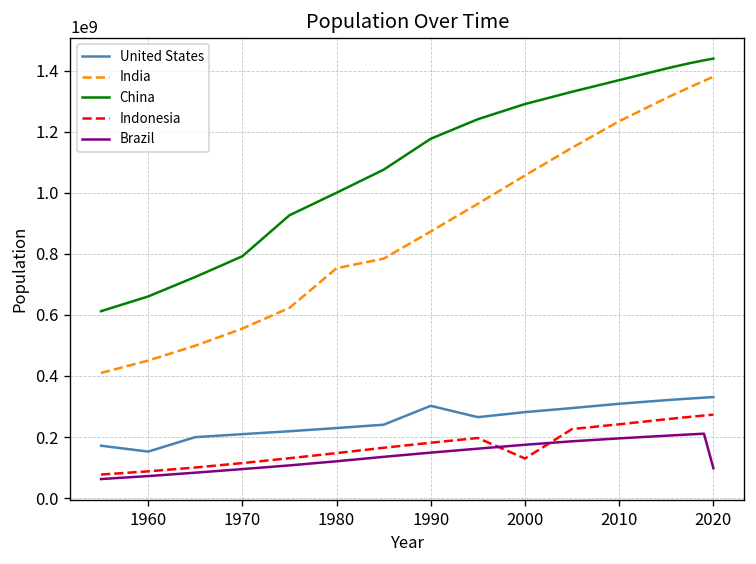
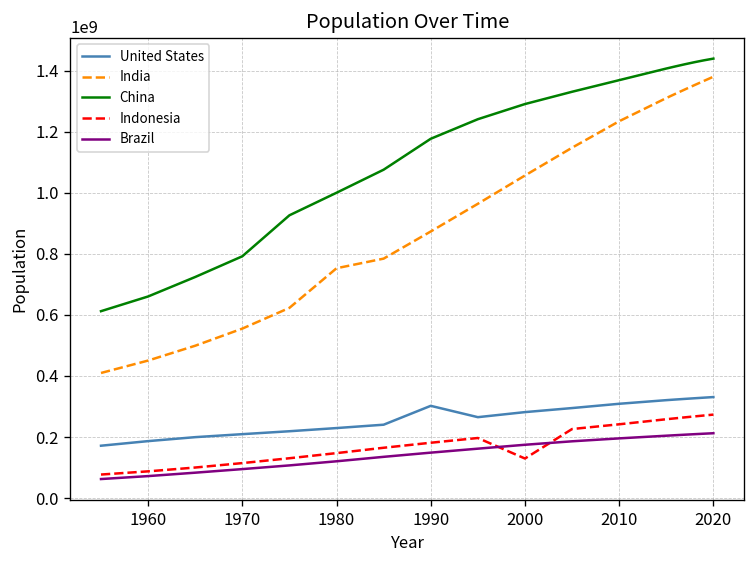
  {
    "United States": {
-     "1960": 150000000,
+     "1960": 190000000,
      "1970": 210000000,
      "1980": 230000000,
      "1990": 300000000,
      "2000": 280000000,
      "2010": 310000000,
      "2020": 330000000
    },
    "India": {
      "1960": 450000000,
      "1970": 560000000,
      "1980": 750000000,
      "1990": 870000000,
      "2000": 1060000000,
      "2010": 1230000000,
      "2020": 1380000000
    },
    "China": {
      "1960": 660000000,
      "1970": 790000000,
      "1980": 1000000000,
      "1990": 1180000000,
      "2000": 1290000000,
      "2010": 1370000000,
      "2020": 1440000000
    },
    "Indonesia": {
      "1960": 90000000,
      "1970": 110000000,
      "1980": 150000000,
      "1990": 180000000,
      "2000": 130000000,
      "2010": 240000000,
      "2020": 270000000
    },
    "Brazil": {
      "1960": 70000000,
      "1970": 100000000,
      "1980": 120000000,
      "1990": 150000000,
      "2000": 170000000,
      "2010": 200000000,
-     "2020": 100000000
+     "2020": 210000000
    }
  }
